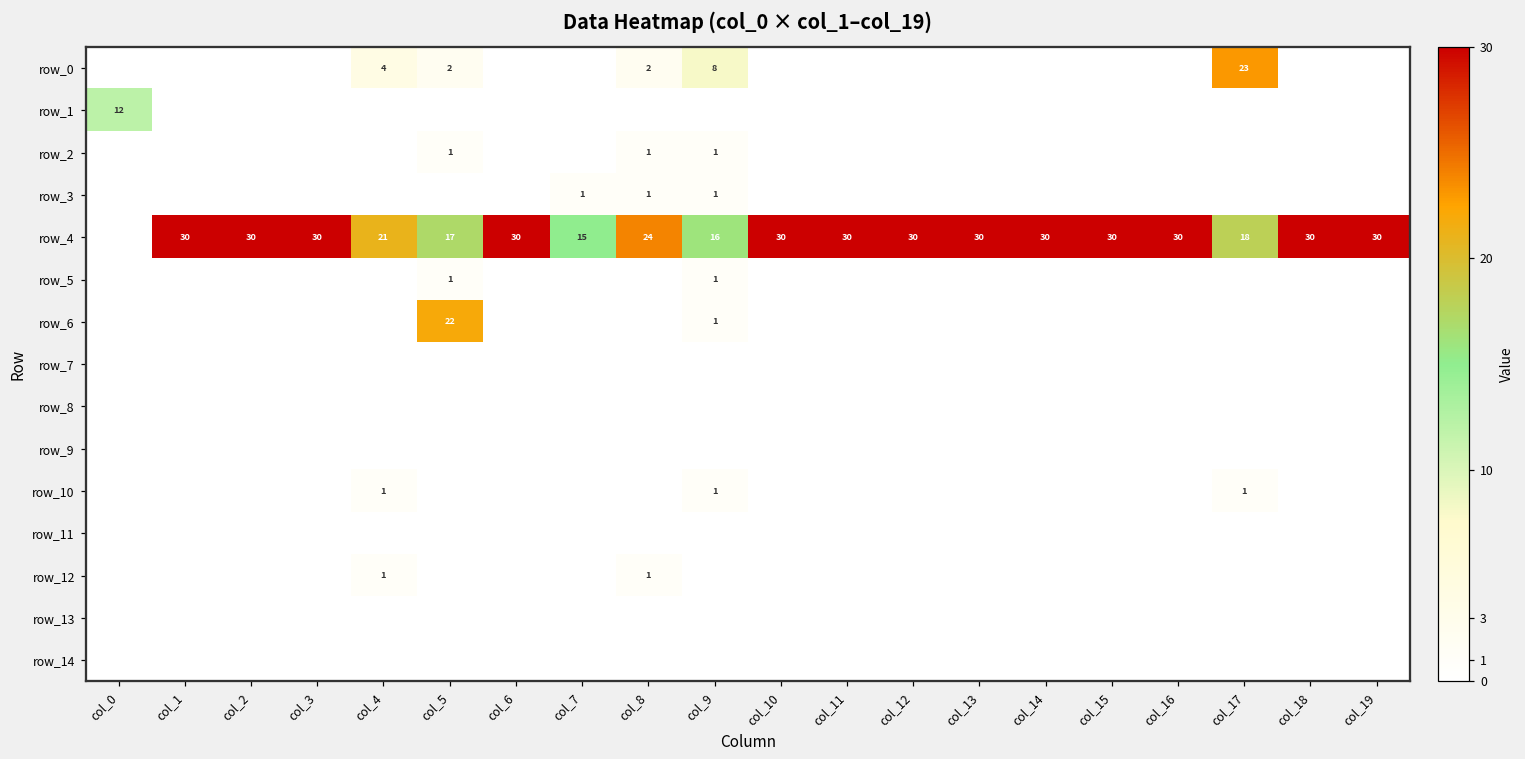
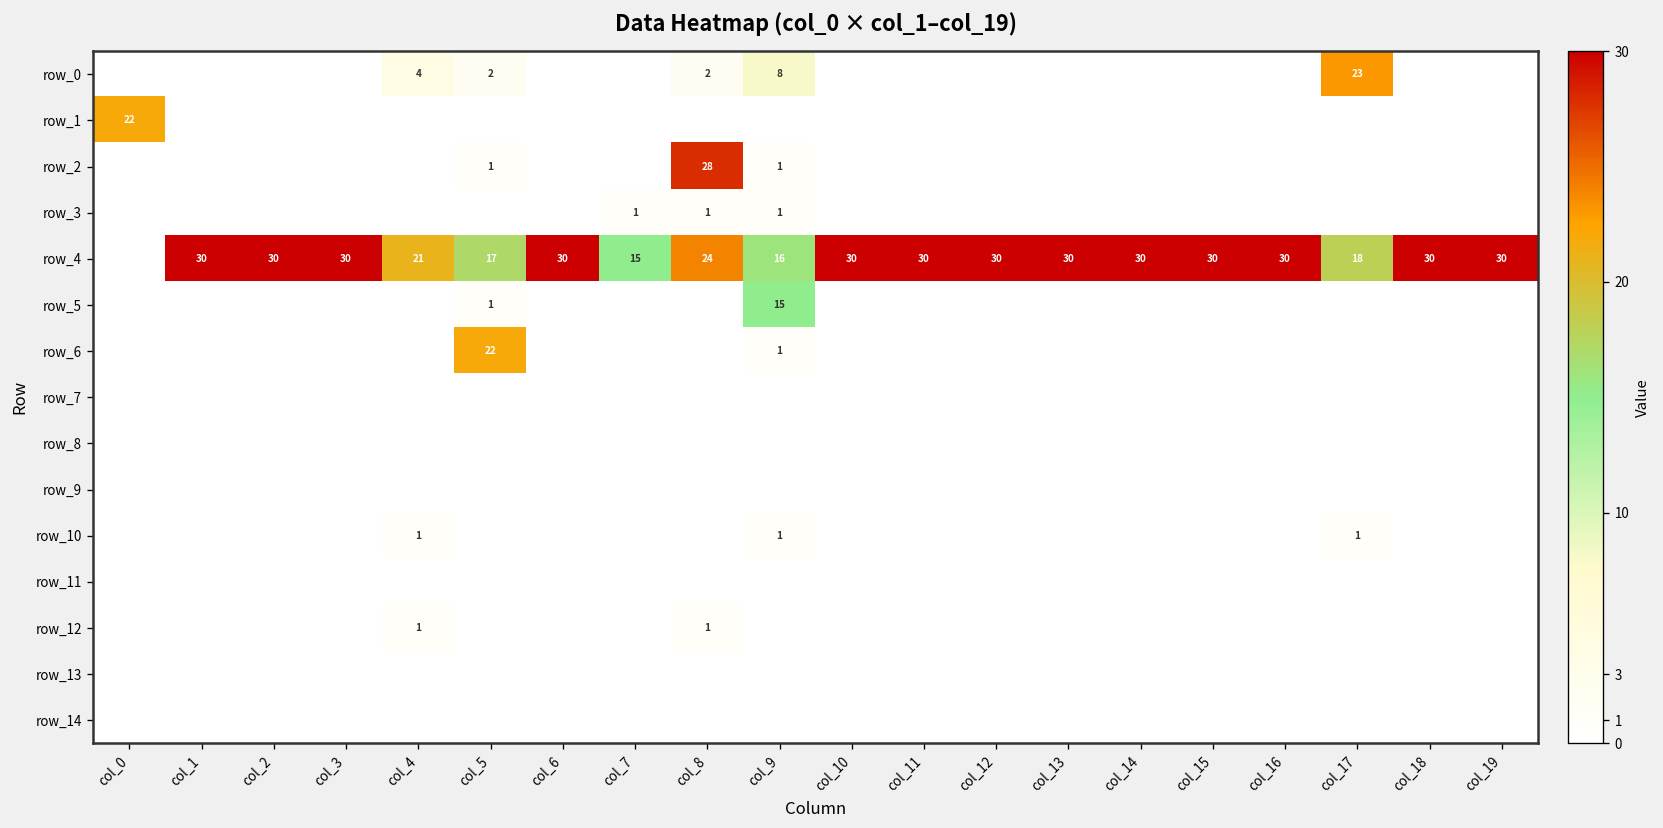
  {
    "row_0": {
      "col_4": 4,
      "col_5": 2,
      "col_8": 2,
      "col_9": 8,
      "col_17": 23
    },
    "row_1": {
-     "col_0": 12
+     "col_0": 22
    },
    "row_2": {
      "col_5": 1,
-     "col_8": 1,
+     "col_8": 28,
      "col_9": 1
    },
    "row_3": {
      "col_7": 1,
      "col_8": 1,
      "col_9": 1
    },
    "row_4": {
      "col_1": 30,
      "col_2": 30,
      "col_3": 30,
      "col_4": 21,
      "col_5": 17,
      "col_6": 30,
      "col_7": 15,
      "col_8": 24,
      "col_9": 16,
      "col_10": 30,
      "col_11": 30,
      "col_12": 30,
      "col_13": 30,
      "col_14": 30,
      "col_15": 30,
      "col_16": 30,
      "col_17": 18,
      "col_18": 30,
      "col_19": 30
    },
    "row_5": {
      "col_5": 1,
-     "col_9": 1
+     "col_9": 15
    },
    "row_6": {
      "col_5": 22,
      "col_9": 1
    },
    "row_10": {
      "col_4": 1,
      "col_9": 1,
      "col_17": 1
    },
    "row_12": {
      "col_4": 1,
      "col_8": 1
    }
  }
